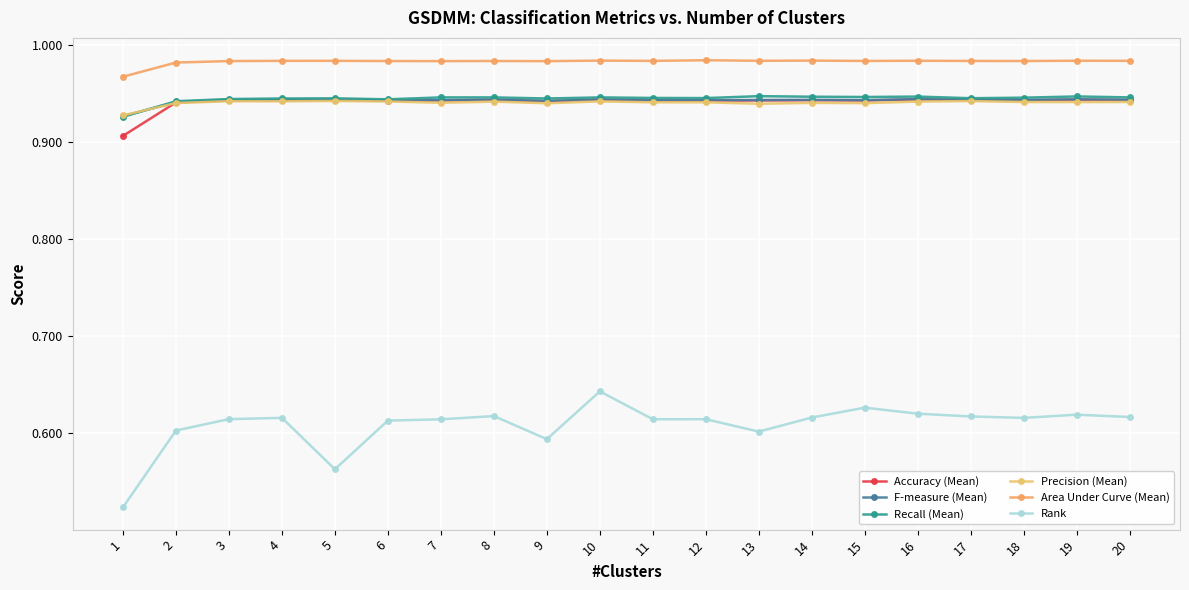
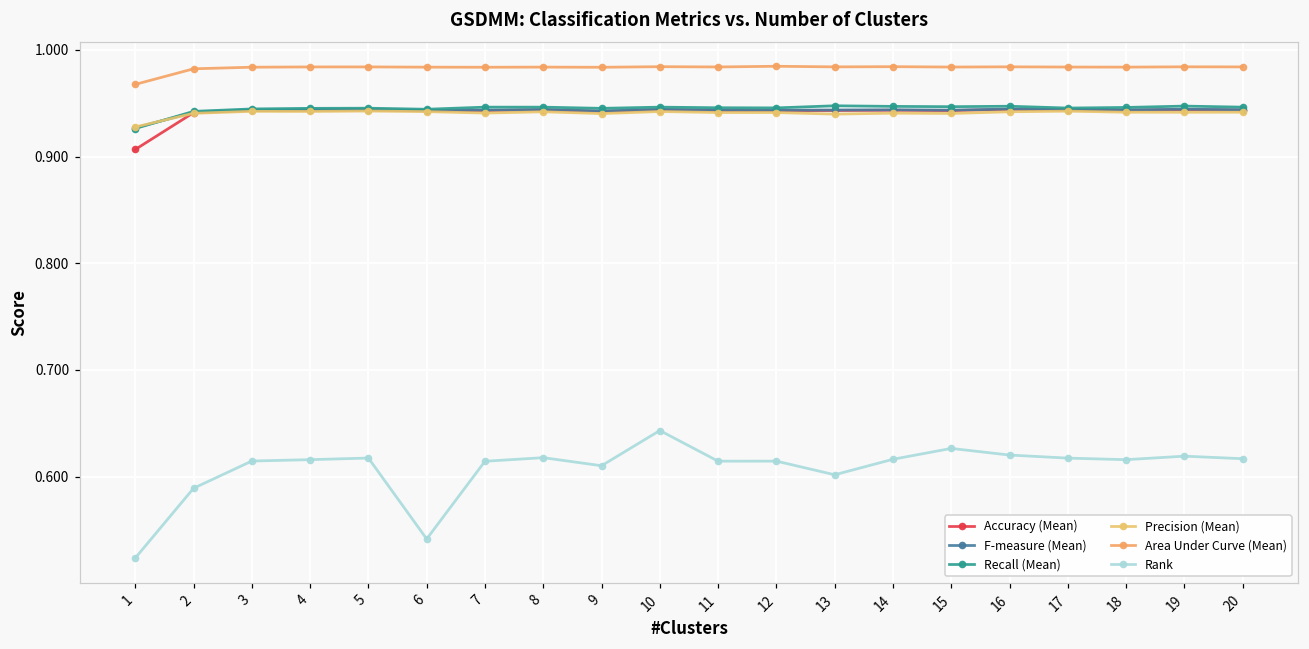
  {
    "Accuracy (Mean)": {
      "1": 0.91
    },
    "Rank": {
      "1": 0.52,
-     "2": 0.60,
+     "2": 0.59,
      "3": 0.61,
      "4": 0.62,
-     "5": 0.56,
-     "6": 0.61,
+     "5": 0.62,
+     "6": 0.54,
      "7": 0.61,
      "8": 0.62,
-     "9": 0.59,
+     "9": 0.61,
      "10": 0.64,
      "11": 0.61,
      "12": 0.61,
      "13": 0.60,
      "14": 0.62,
      "15": 0.63,
      "16": 0.62,
      "17": 0.62,
      "18": 0.62,
      "19": 0.62,
      "20": 0.62
    }
  }
